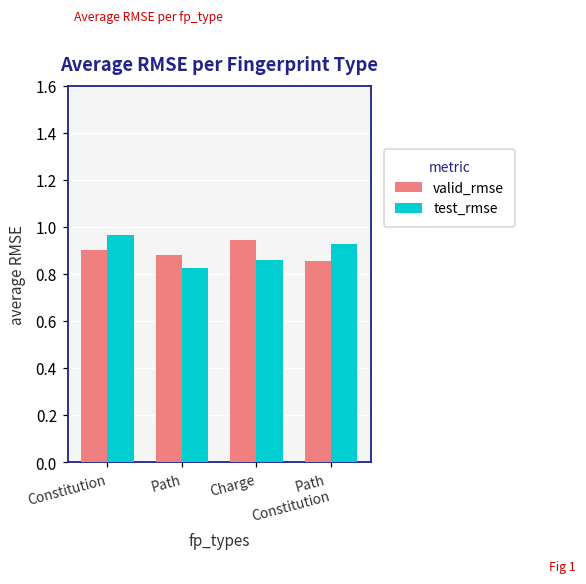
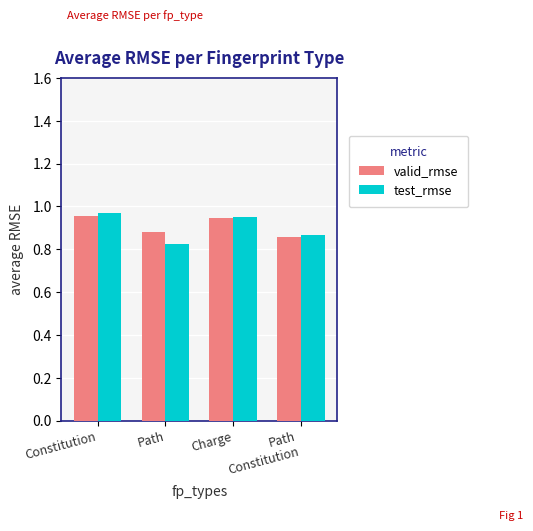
  {
    "valid_rmse": {
-     "Constitution": 0.90,
+     "Constitution": 0.96,
      "Path": 0.88,
      "Charge": 0.94,
      "Path Constitution": 0.86
    },
    "test_rmse": {
      "Constitution": 0.97,
      "Path": 0.83,
-     "Charge": 0.86,
-     "Path Constitution": 0.93
+     "Charge": 0.95,
+     "Path Constitution": 0.87
    }
  }
